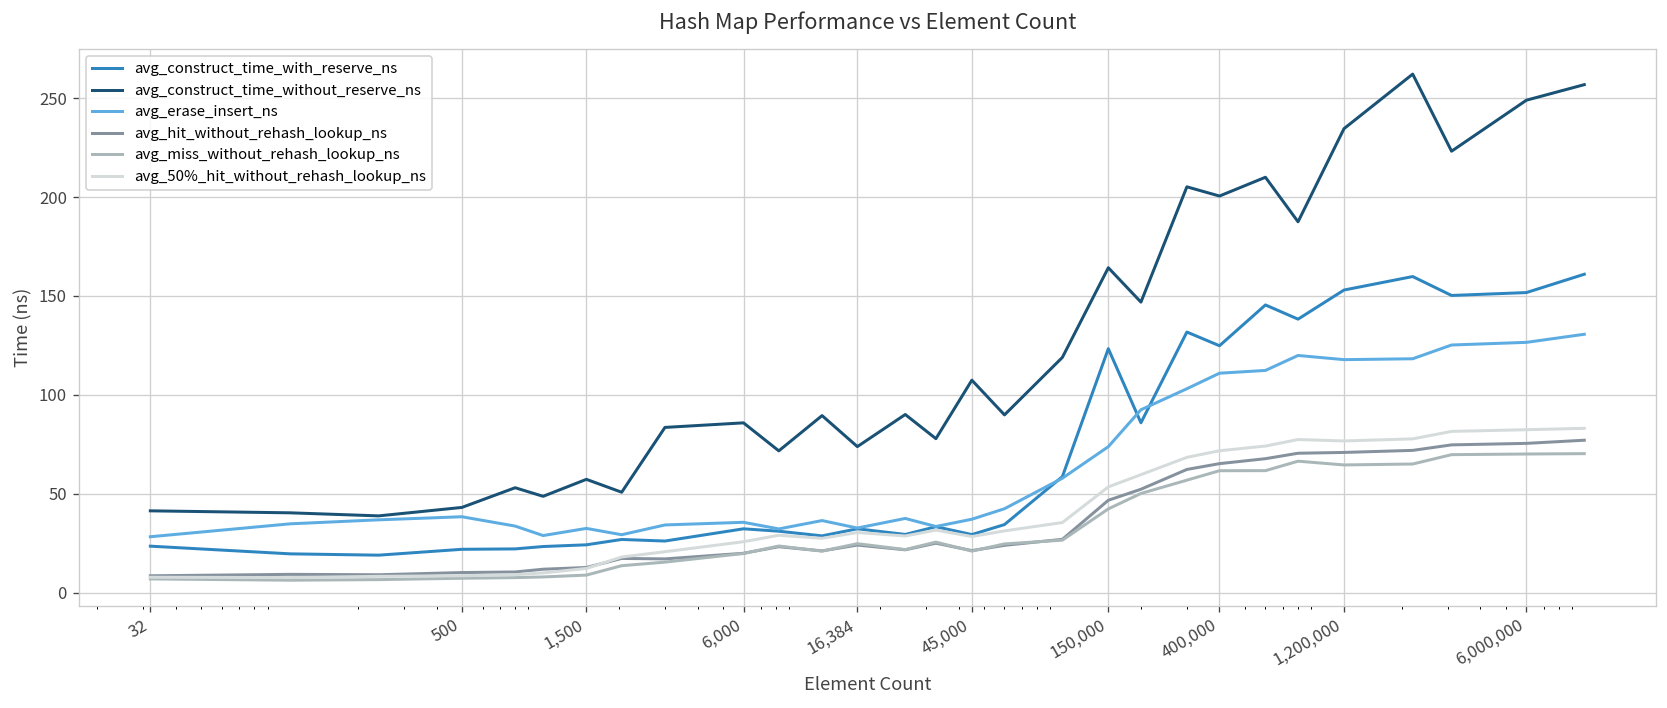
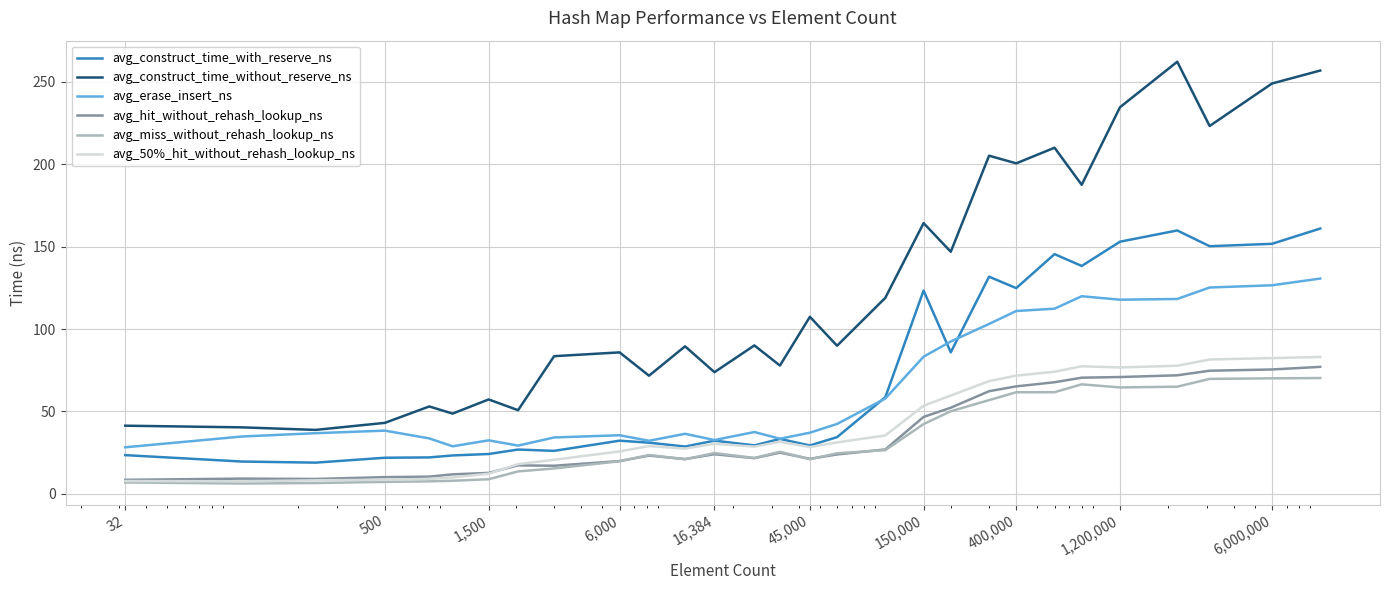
  {
    "avg_construct_time_with_reserve_ns": {
      "32": 23,
      "500": 22,
      "1,500": 24,
      "6,000": 32,
      "150,000": 123,
      "400,000": 125,
      "1,200,000": 153,
      "6,000,000": 152
    },
    "avg_construct_time_without_reserve_ns": {
      "32": 41,
      "500": 43,
      "1,500": 57,
      "6,000": 86,
      "16,384": 74,
      "45,000": 107,
      "150,000": 164,
      "400,000": 201,
      "1,200,000": 235,
      "6,000,000": 249
    },
    "avg_erase_insert_ns": {
      "32": 28,
      "500": 38,
      "1,500": 32,
      "6,000": 36,
      "45,000": 37,
-     "150,000": 74,
+     "150,000": 83,
      "400,000": 111,
      "1,200,000": 118,
      "6,000,000": 127
    },
    "avg_50%_hit_without_rehash_lookup_ns": {
      "6,000": 26,
      "16,384": 30,
      "150,000": 53,
      "400,000": 72,
      "1,200,000": 77,
      "6,000,000": 82
    }
  }
